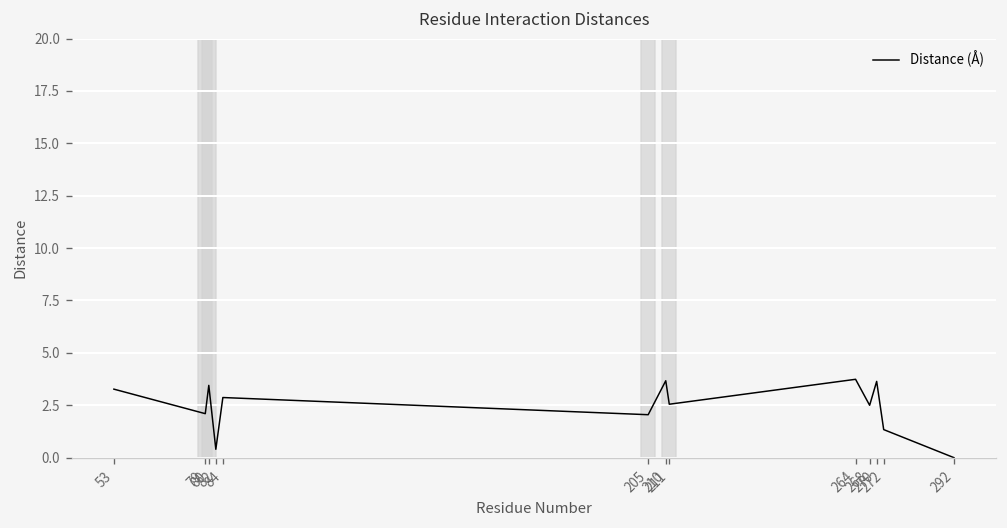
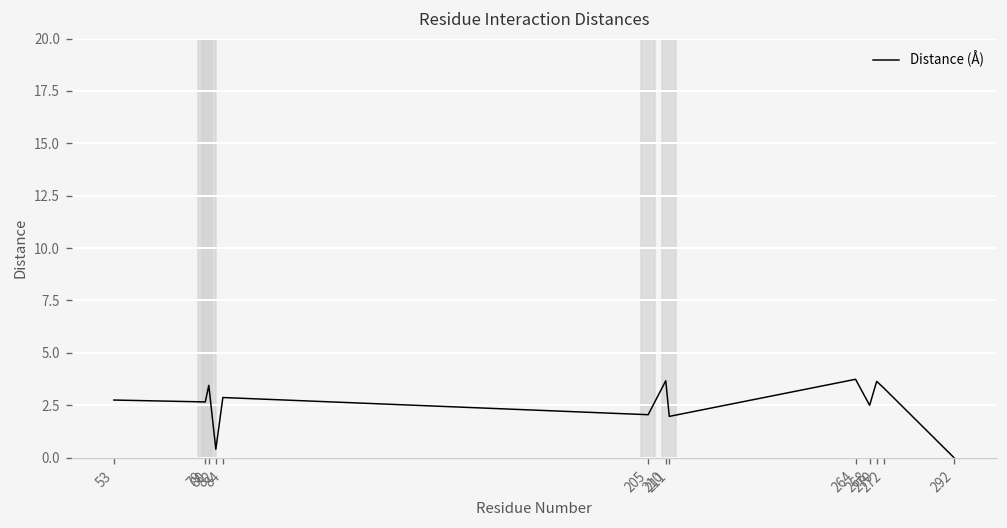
  {
-   "53": 3.3,
-   "79": 2.1,
+   "53": 2.8,
+   "79": 2.7,
    "80": 3.5,
    "82": 0.4,
    "84": 2.9,
    "205": 2.1,
    "210": 3.7,
-   "211": 2.6,
+   "211": 2.0,
    "264": 3.7,
    "268": 2.5,
    "270": 3.6,
-   "272": 1.3,
+   "272": 3.3,
    "292": 0.0
  }
